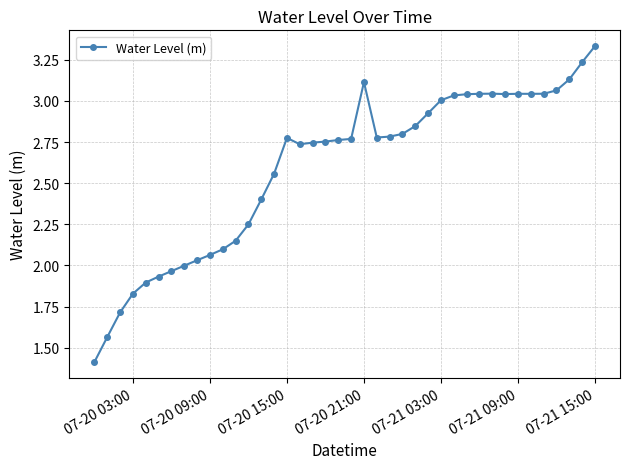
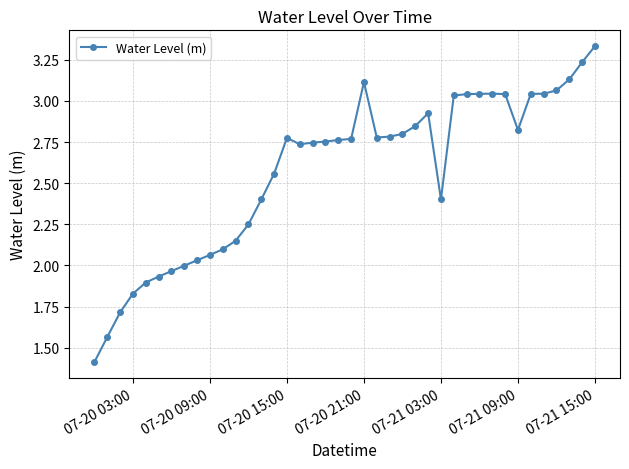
  {
    "07-20 03:00": 1.83,
    "07-20 09:00": 2.06,
    "07-20 15:00": 2.78,
    "07-20 21:00": 3.11,
-   "07-21 03:00": 3.00,
-   "07-21 09:00": 3.04,
+   "07-21 03:00": 2.40,
+   "07-21 09:00": 2.82,
    "07-21 15:00": 3.33
  }
